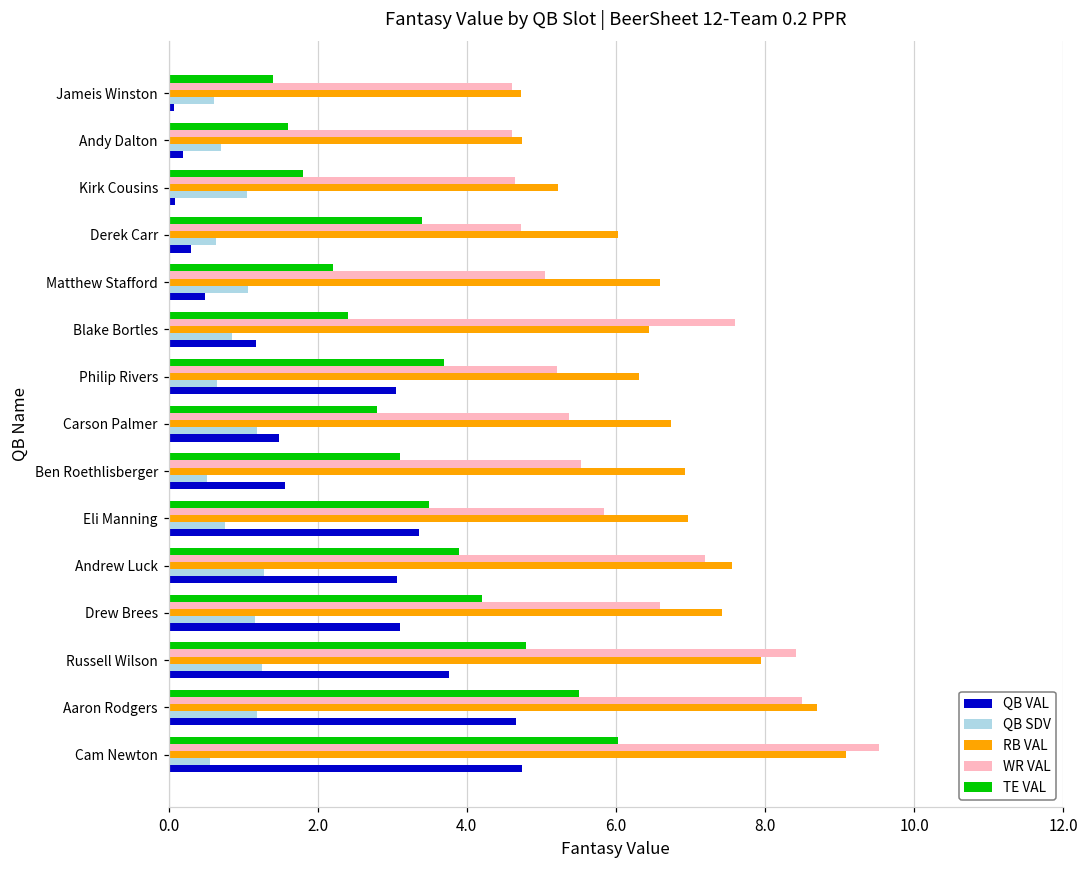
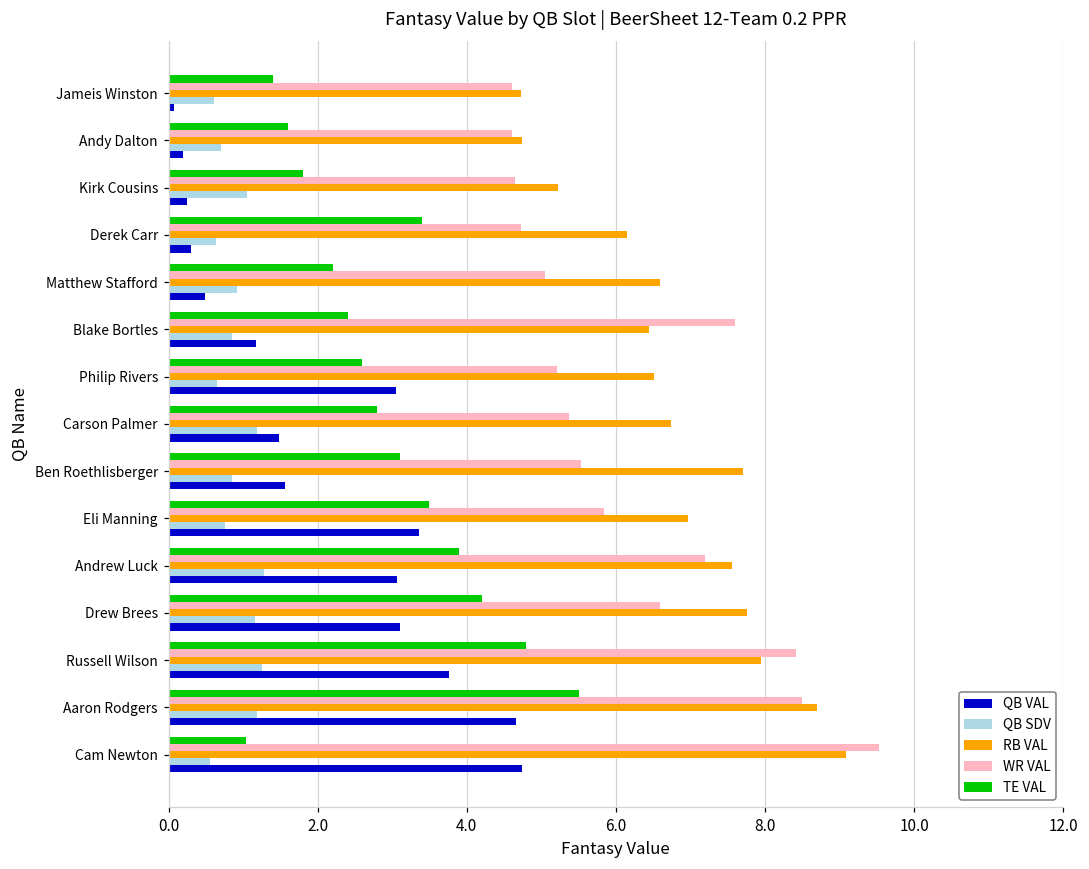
  {
    "QB VAL": {
      "Jameis Winston": 0.1,
      "Andy Dalton": 0.2,
-     "Kirk Cousins": 0.1,
+     "Kirk Cousins": 0.3,
      "Derek Carr": 0.3,
      "Matthew Stafford": 0.5,
      "Blake Bortles": 1.2,
      "Philip Rivers": 3.0,
      "Carson Palmer": 1.5,
      "Ben Roethlisberger": 1.6,
      "Eli Manning": 3.4,
      "Andrew Luck": 3.1,
      "Drew Brees": 3.1,
      "Russell Wilson": 3.8,
      "Aaron Rodgers": 4.7,
      "Cam Newton": 4.7
    },
    "QB SDV": {
      "Jameis Winston": 0.6,
      "Andy Dalton": 0.7,
      "Kirk Cousins": 1.0,
      "Derek Carr": 0.6,
-     "Matthew Stafford": 1.1,
+     "Matthew Stafford": 0.9,
      "Blake Bortles": 0.8,
      "Philip Rivers": 0.7,
      "Carson Palmer": 1.2,
-     "Ben Roethlisberger": 0.5,
+     "Ben Roethlisberger": 0.8,
      "Eli Manning": 0.8,
      "Andrew Luck": 1.3,
      "Drew Brees": 1.2,
      "Russell Wilson": 1.3,
      "Aaron Rodgers": 1.2,
      "Cam Newton": 0.6
    },
    "RB VAL": {
      "Jameis Winston": 4.7,
      "Andy Dalton": 4.7,
      "Kirk Cousins": 5.2,
-     "Derek Carr": 6.0,
+     "Derek Carr": 6.1,
      "Matthew Stafford": 6.6,
      "Blake Bortles": 6.4,
-     "Philip Rivers": 6.3,
+     "Philip Rivers": 6.5,
      "Carson Palmer": 6.7,
-     "Ben Roethlisberger": 6.9,
+     "Ben Roethlisberger": 7.7,
      "Eli Manning": 7.0,
      "Andrew Luck": 7.6,
-     "Drew Brees": 7.4,
+     "Drew Brees": 7.8,
      "Russell Wilson": 8.0,
      "Aaron Rodgers": 8.7,
      "Cam Newton": 9.1
    },
    "WR VAL": {
      "Jameis Winston": 4.6,
      "Andy Dalton": 4.6,
      "Kirk Cousins": 4.6,
      "Derek Carr": 4.7,
      "Matthew Stafford": 5.1,
      "Blake Bortles": 7.6,
      "Philip Rivers": 5.2,
      "Carson Palmer": 5.4,
      "Ben Roethlisberger": 5.5,
      "Eli Manning": 5.8,
      "Andrew Luck": 7.2,
      "Drew Brees": 6.6,
      "Russell Wilson": 8.4,
      "Aaron Rodgers": 8.5,
      "Cam Newton": 9.5
    },
    "TE VAL": {
      "Jameis Winston": 1.4,
      "Andy Dalton": 1.6,
      "Kirk Cousins": 1.8,
      "Derek Carr": 3.4,
      "Matthew Stafford": 2.2,
      "Blake Bortles": 2.4,
-     "Philip Rivers": 3.7,
+     "Philip Rivers": 2.6,
      "Carson Palmer": 2.8,
      "Ben Roethlisberger": 3.1,
      "Eli Manning": 3.5,
      "Andrew Luck": 3.9,
      "Drew Brees": 4.2,
      "Russell Wilson": 4.8,
      "Aaron Rodgers": 5.5,
-     "Cam Newton": 6.0
+     "Cam Newton": 1.0
    }
  }
